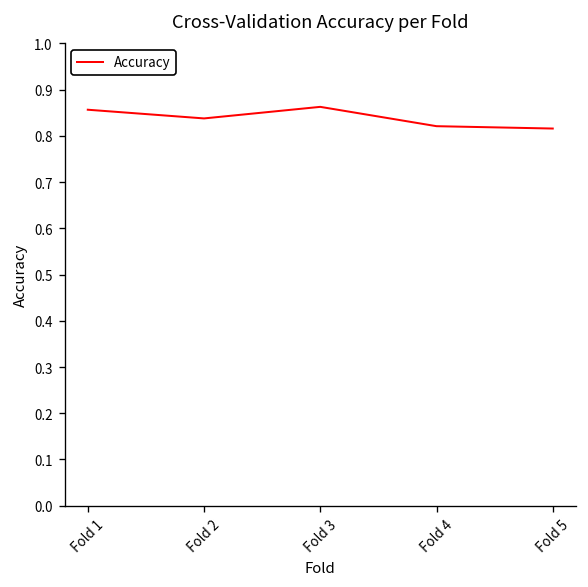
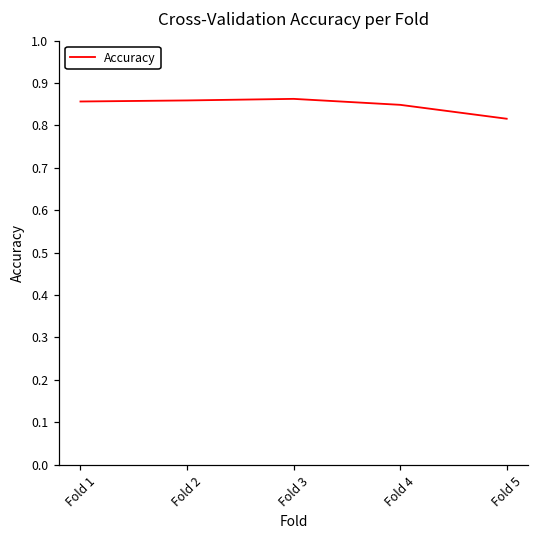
  {
    "Fold 1": 0.86,
-   "Fold 2": 0.84,
+   "Fold 2": 0.86,
    "Fold 3": 0.86,
-   "Fold 4": 0.82,
+   "Fold 4": 0.85,
    "Fold 5": 0.82
  }
